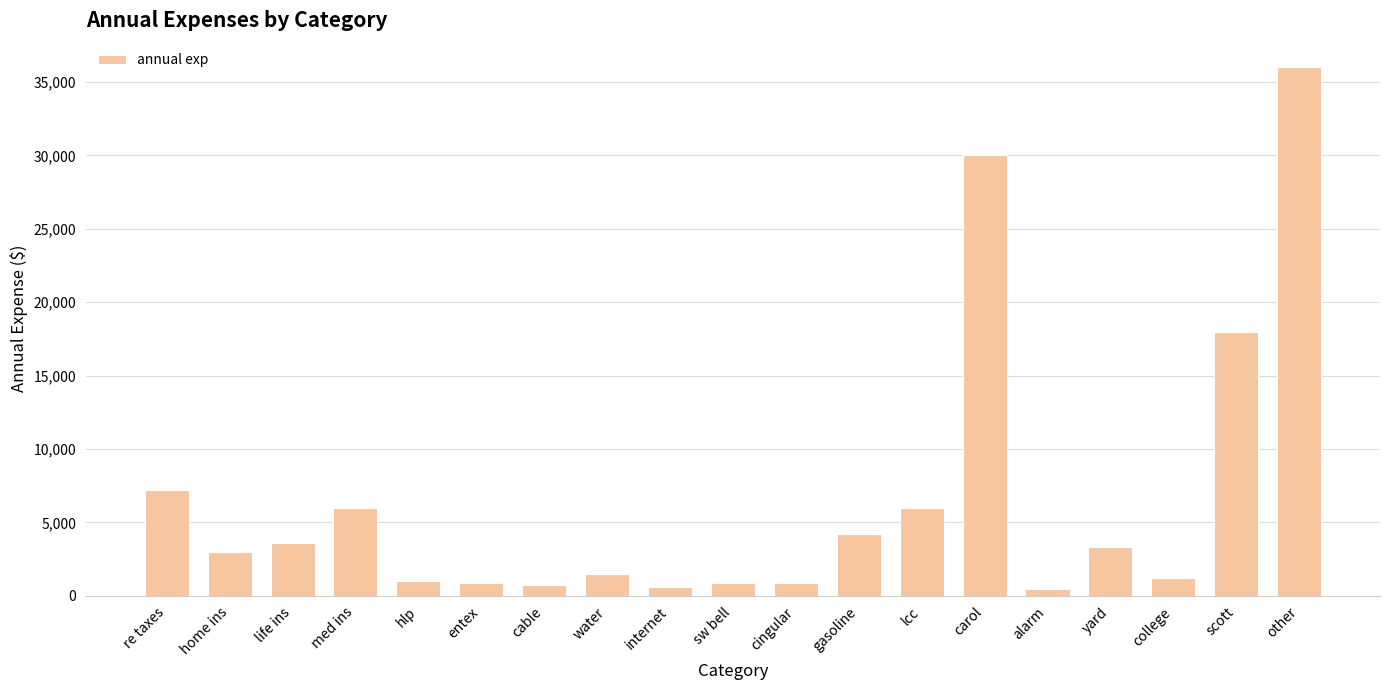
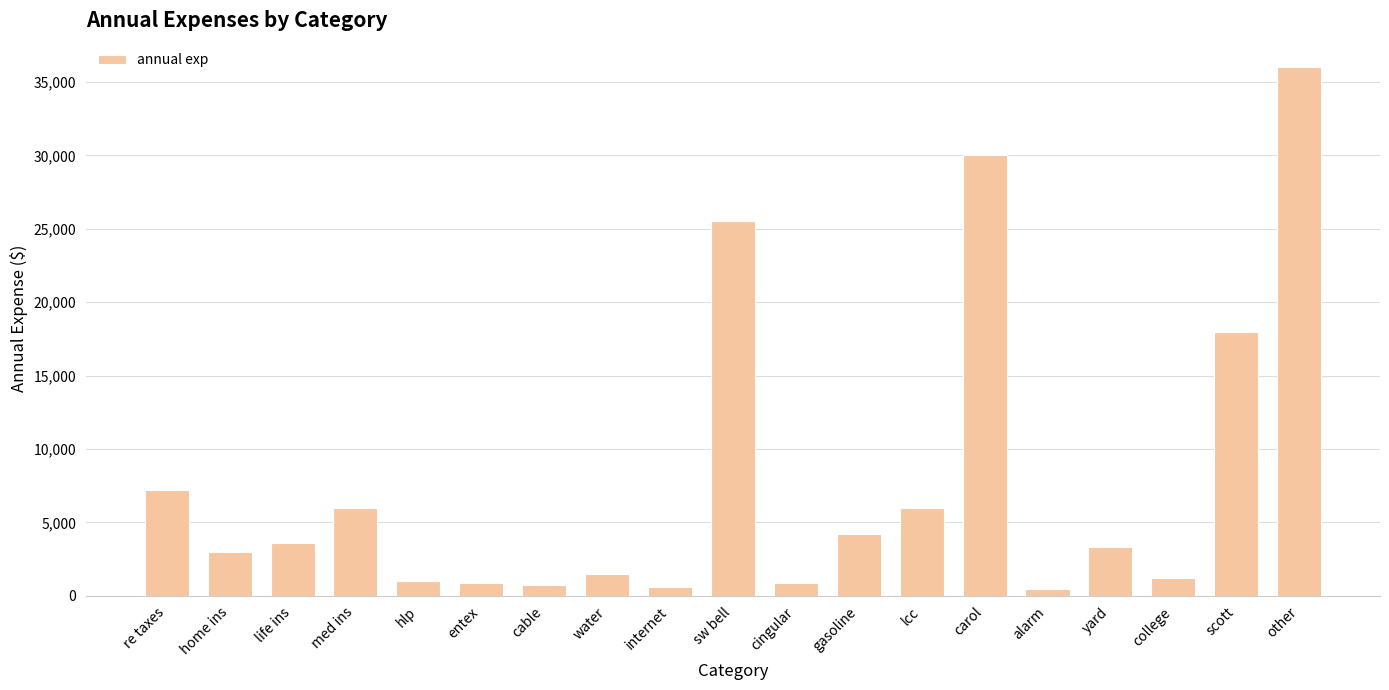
  {
    "re taxes": "7,200",
    "home ins": "3,000",
    "life ins": "3,600",
    "med ins": "6,000",
    "hlp": "1,000",
    "entex": "900",
    "cable": "700",
    "water": "1,500",
    "internet": "600",
-   "sw bell": "900",
+   "sw bell": "25,500",
    "cingular": "900",
    "gasoline": "4,200",
    "lcc": "6,000",
    "carol": "30,000",
    "alarm": "500",
    "yard": "3,300",
    "college": "1,200",
    "scott": "18,000",
    "other": "36,000"
  }
